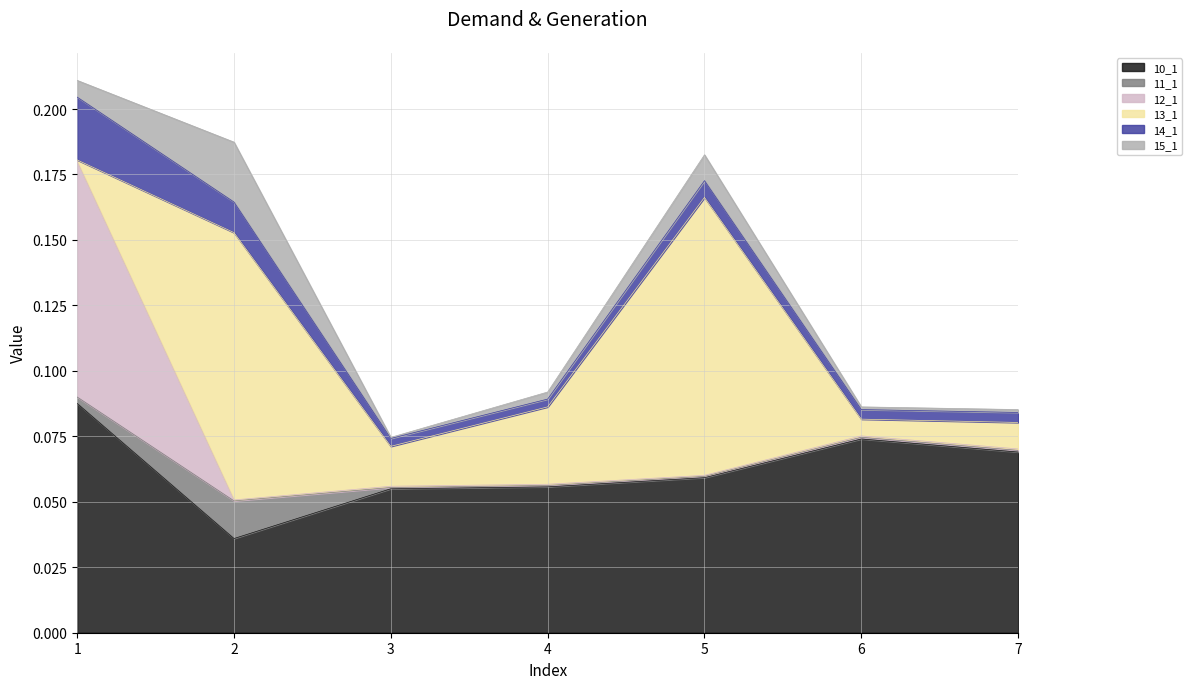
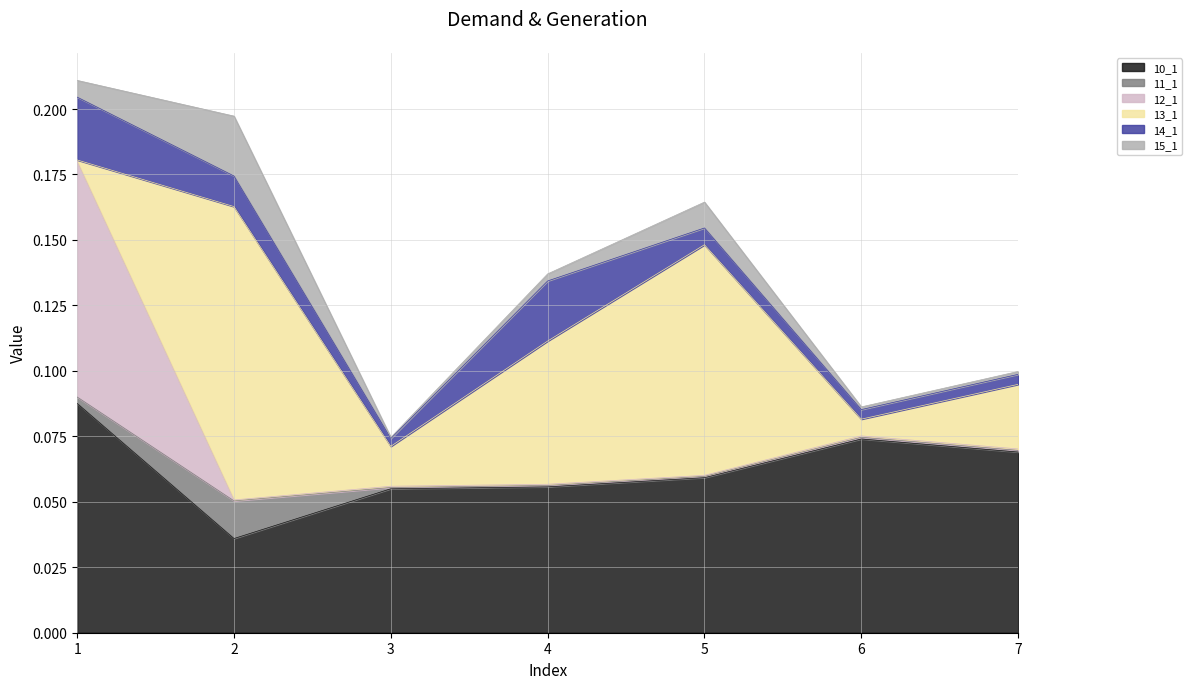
  {
    "10_1": {
      "1": 0.088,
      "2": 0.036
    },
    "11_1": {
      "1": 0.002
    },
    "13_1": {
-     "2": 0.102,
+     "2": 0.112,
      "3": 0.015,
-     "4": 0.030,
-     "5": 0.106,
+     "4": 0.055,
+     "5": 0.088,
      "6": 0.006,
-     "7": 0.010
+     "7": 0.025
    },
    "14_1": {
      "1": 0.024,
      "2": 0.012,
-     "4": 0.003,
+     "4": 0.023,
      "5": 0.006,
      "6": 0.004,
      "7": 0.004
    }
  }
